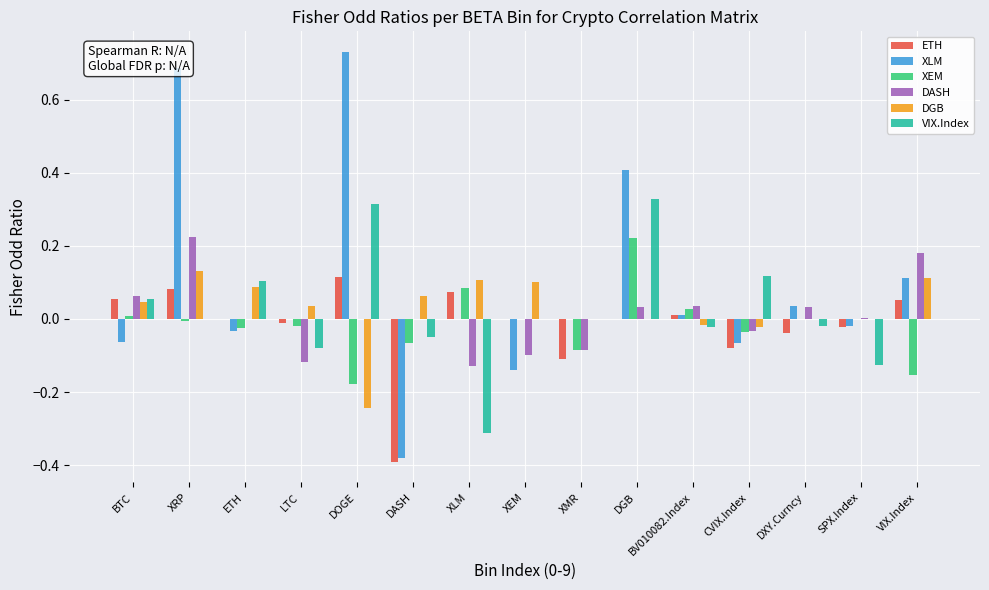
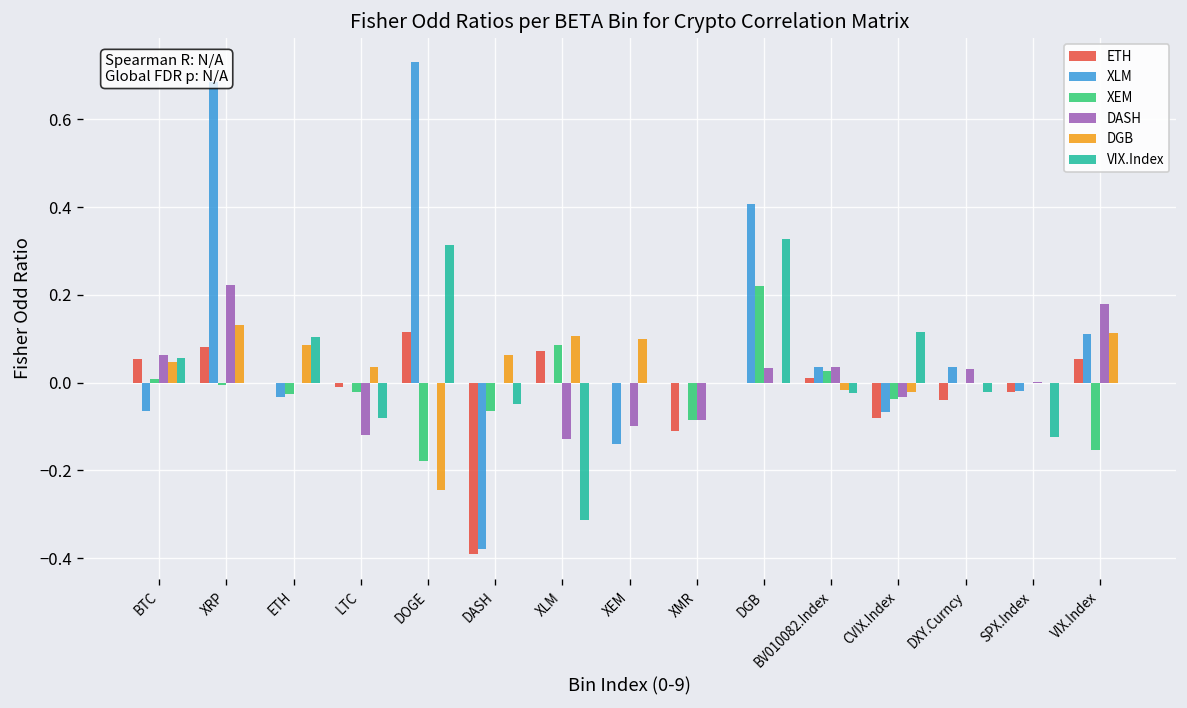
  {
    "ETH": {
      "BTC": 0.05,
      "XRP": 0.08,
      "ETH": 0.00,
      "LTC": -0.01,
      "DOGE": 0.12,
      "DASH": -0.39,
      "XLM": 0.07,
      "XEM": 0.00,
      "XMR": -0.11,
      "DGB": 0.00,
      "BV010082.Index": 0.01,
      "CVIX.Index": -0.08,
      "DXY.Curncy": -0.04,
      "SPX.Index": -0.02,
      "VIX.Index": 0.05
    },
    "XLM": {
      "BTC": -0.06,
      "ETH": -0.03,
      "LTC": 0.00,
      "DOGE": 0.73,
      "DASH": -0.38,
      "XLM": 0.00,
      "XEM": -0.14,
      "XMR": 0.00,
      "DGB": 0.41,
-     "BV010082.Index": 0.01,
+     "BV010082.Index": 0.03,
      "CVIX.Index": -0.07,
      "DXY.Curncy": 0.04,
      "SPX.Index": -0.02,
      "VIX.Index": 0.11
    },
    "DASH": {
      "BTC": 0.06,
      "XRP": 0.22,
      "ETH": 0.00,
      "LTC": -0.12,
      "DOGE": 0.00,
      "DASH": 0.00,
      "XLM": -0.13,
      "XEM": -0.10,
      "XMR": -0.09,
      "DGB": 0.03,
      "BV010082.Index": 0.04,
      "CVIX.Index": -0.03,
      "DXY.Curncy": 0.03,
      "VIX.Index": 0.18
    },
    "DGB": {
      "BTC": 0.05,
      "XRP": 0.13,
      "ETH": 0.09,
      "LTC": 0.04,
      "DOGE": -0.24,
      "DASH": 0.06,
      "XLM": 0.11,
      "XEM": 0.10,
      "XMR": 0.00,
      "DGB": 0.00,
      "BV010082.Index": -0.02,
      "CVIX.Index": -0.02,
      "DXY.Curncy": 0.00,
      "SPX.Index": 0.00,
      "VIX.Index": 0.11
    }
  }
